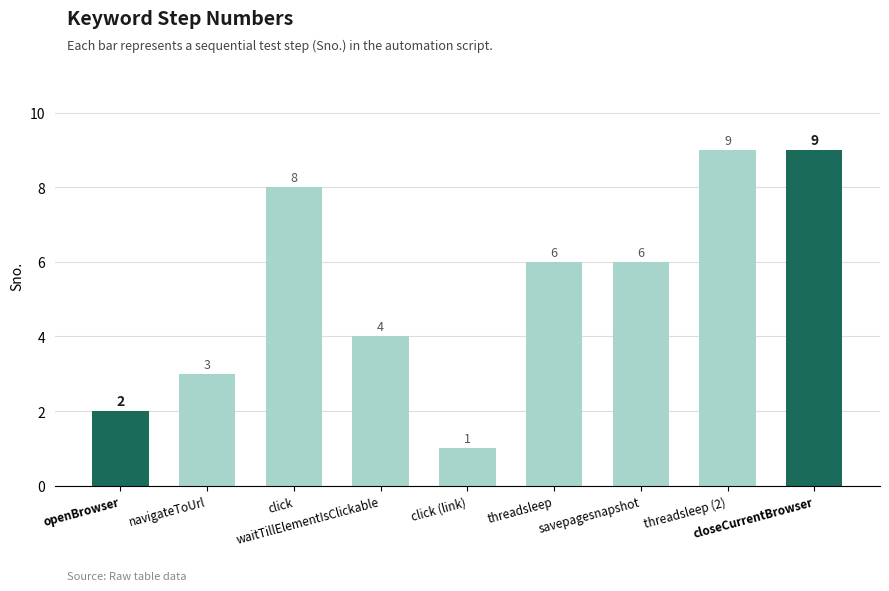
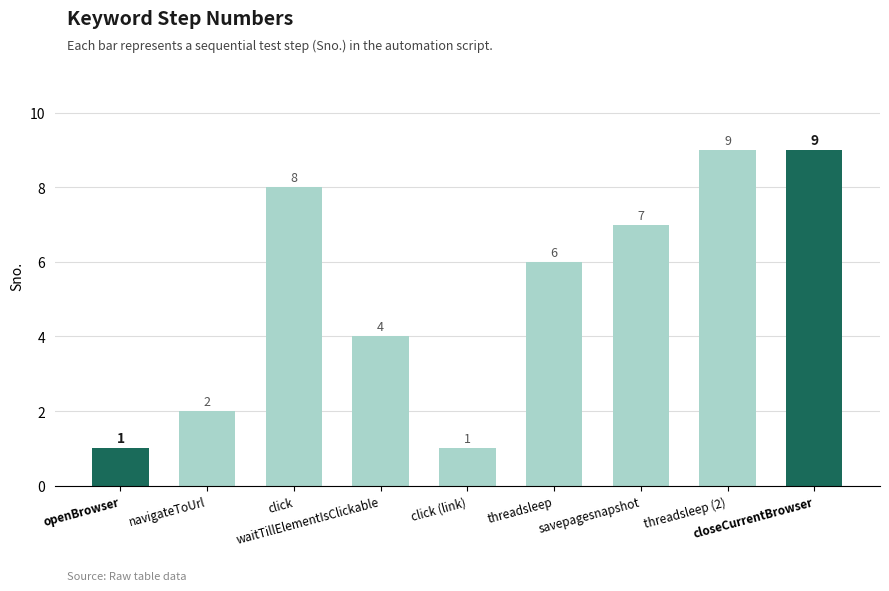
  {
-   "openBrowser": 2,
-   "navigateToUrl": 3,
+   "openBrowser": 1,
+   "navigateToUrl": 2,
    "click": 8,
    "waitTillElementIsClickable": 4,
    "click (link)": 1,
    "threadsleep": 6,
-   "savepagesnapshot": 6,
+   "savepagesnapshot": 7,
    "threadsleep (2)": 9,
    "closeCurrentBrowser": 9
  }
